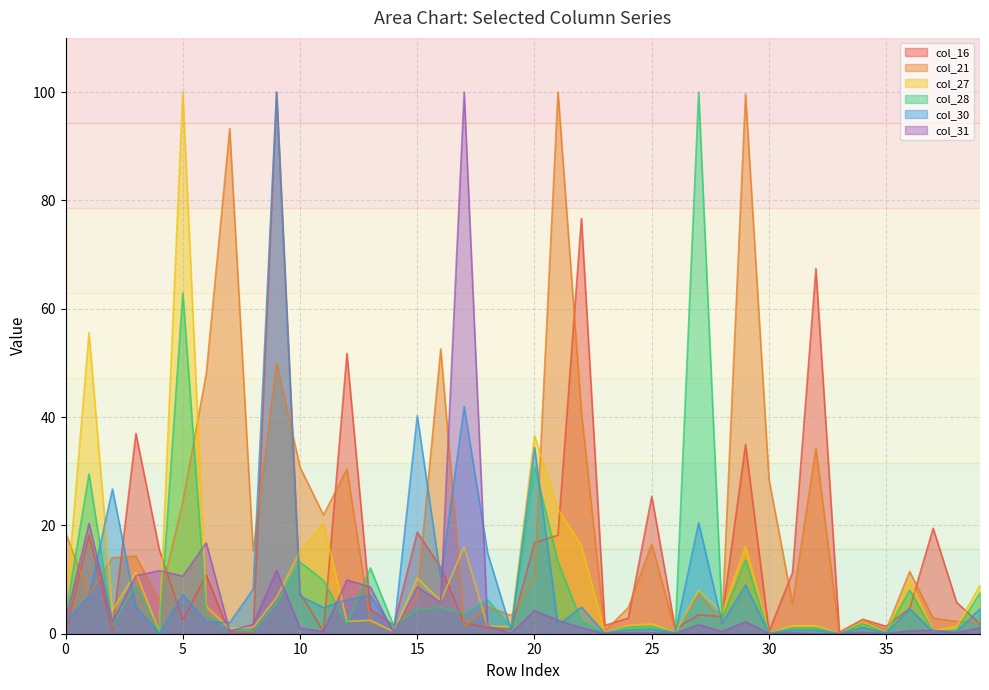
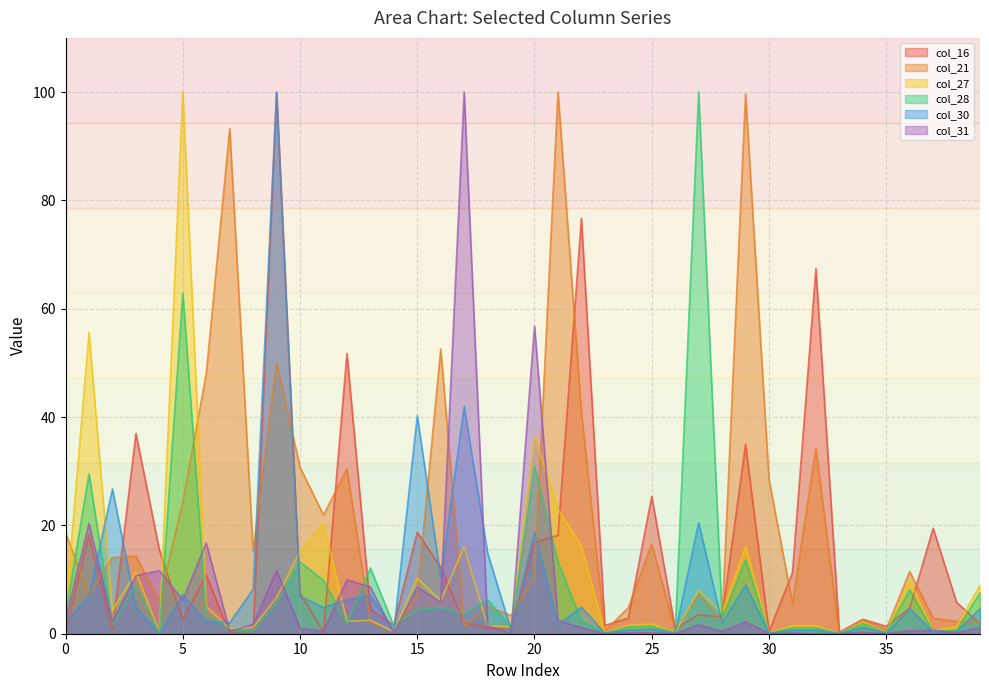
  {
    "col_28": {
      "0": 4,
      "5": 63,
      "10": 13,
      "15": 4,
      "20": 31
    },
    "col_30": {
      "5": 7,
      "10": 7,
      "15": 40,
-     "20": 34,
+     "20": 19,
      "25": 1
    },
    "col_31": {
-     "5": 11,
+     "5": 6,
      "10": 1,
      "15": 9,
-     "20": 4,
+     "20": 57,
      "25": 0
    }
  }
